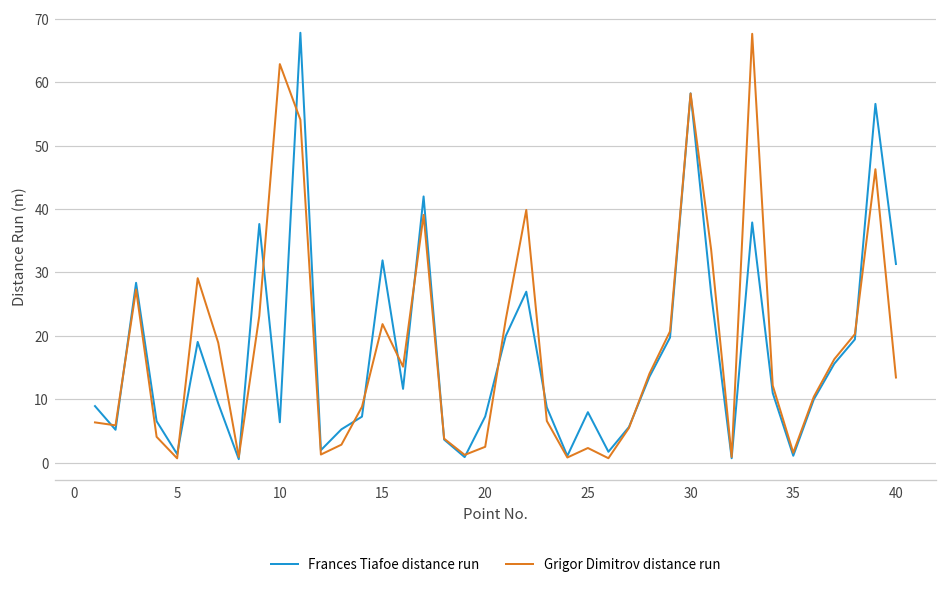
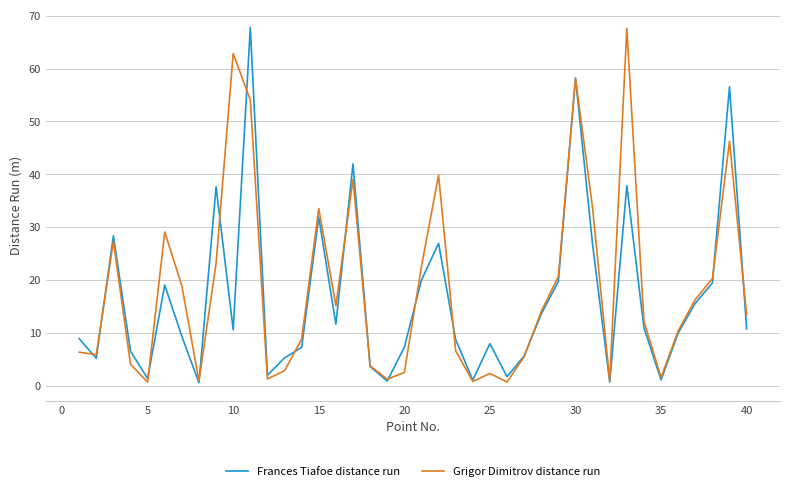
  {
    "Frances Tiafoe distance run": {
      "5": 1,
-     "10": 6,
+     "10": 11,
      "15": 32,
      "20": 7,
      "25": 8,
      "35": 1,
-     "40": 31
+     "40": 11
    },
    "Grigor Dimitrov distance run": {
      "5": 1,
      "10": 63,
-     "15": 22,
+     "15": 34,
      "20": 3,
      "25": 2,
      "35": 2,
      "40": 13
    }
  }
